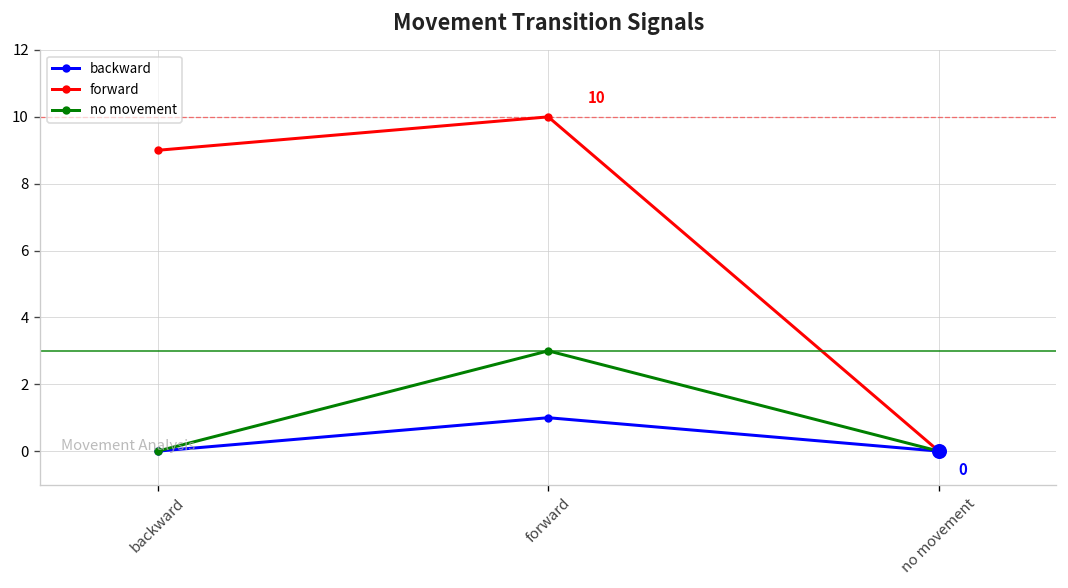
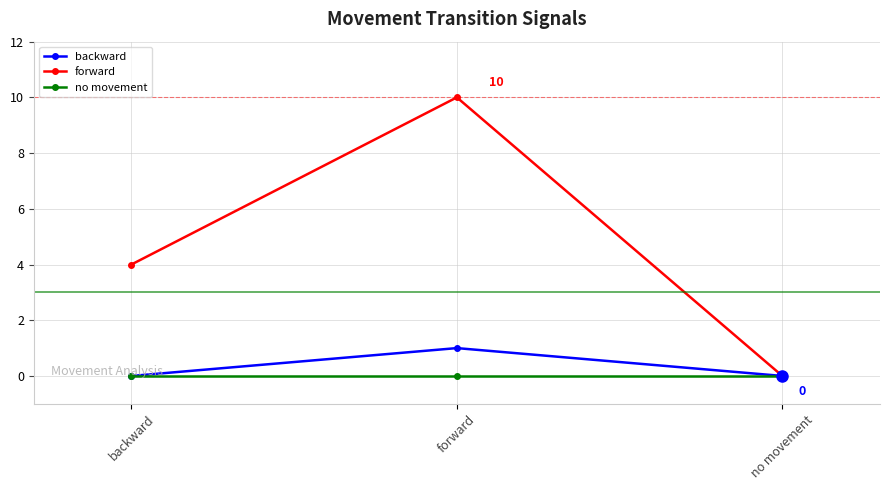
  {
    "forward": {
-     "backward": 9,
+     "backward": 4,
      "forward": 10
    },
    "no movement": {
-     "forward": 3
+     "forward": 0
    }
  }
